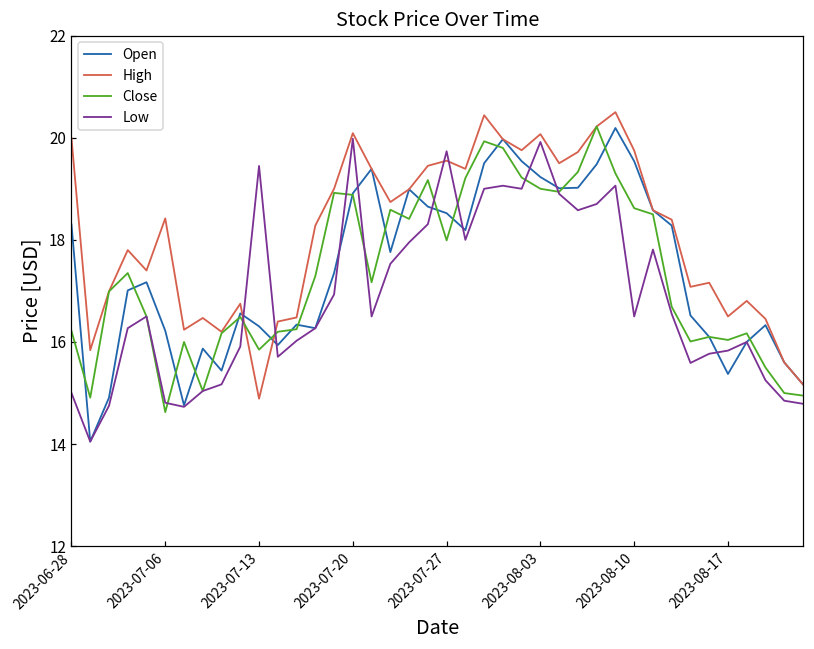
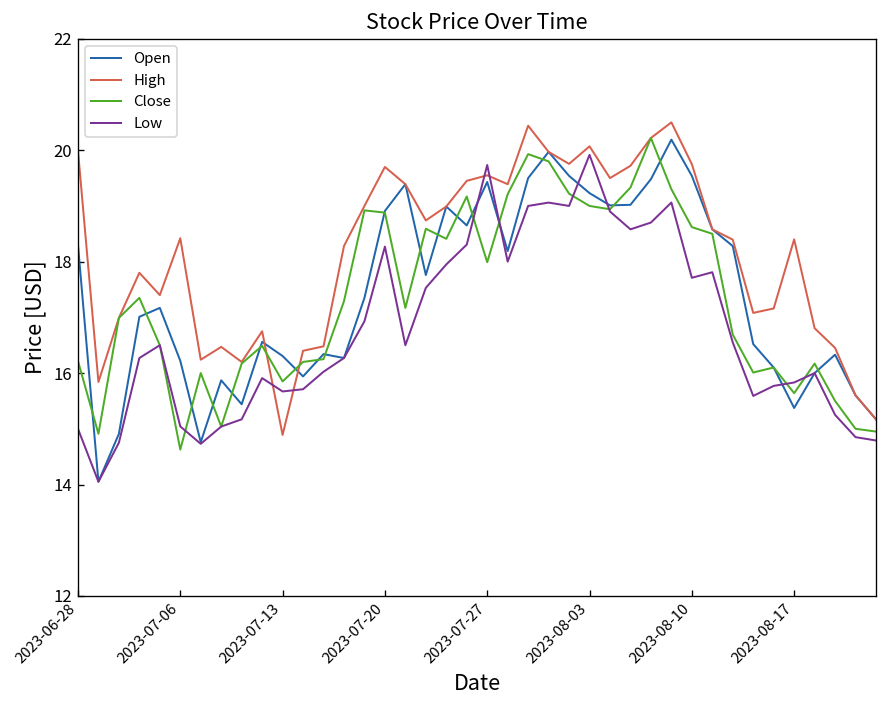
  {
    "Open": {
      "2023-06-28": 18.3,
      "2023-07-06": 16.2,
      "2023-07-13": 16.3,
-     "2023-07-27": 18.5,
+     "2023-07-27": 19.4,
      "2023-08-03": 19.2,
      "2023-08-10": 19.5,
      "2023-08-17": 15.4
    },
    "High": {
      "2023-06-28": 20.0,
      "2023-07-06": 18.4,
      "2023-07-13": 14.9,
-     "2023-07-20": 20.1,
+     "2023-07-20": 19.7,
      "2023-07-27": 19.5,
      "2023-08-03": 20.1,
      "2023-08-10": 19.8,
-     "2023-08-17": 16.5
+     "2023-08-17": 18.4
    },
    "Close": {
      "2023-06-28": 16.2,
      "2023-07-06": 14.6,
      "2023-07-13": 15.9,
      "2023-07-27": 18.0,
      "2023-08-03": 19.0,
      "2023-08-10": 18.6,
-     "2023-08-17": 16.0
+     "2023-08-17": 15.6
    },
    "Low": {
      "2023-06-28": 15.0,
-     "2023-07-06": 14.8,
-     "2023-07-13": 19.4,
-     "2023-07-20": 20.0,
+     "2023-07-06": 15.0,
+     "2023-07-13": 15.7,
+     "2023-07-20": 18.3,
      "2023-07-27": 19.7,
      "2023-08-03": 19.9,
-     "2023-08-10": 16.5,
+     "2023-08-10": 17.7,
      "2023-08-17": 15.8
    }
  }
